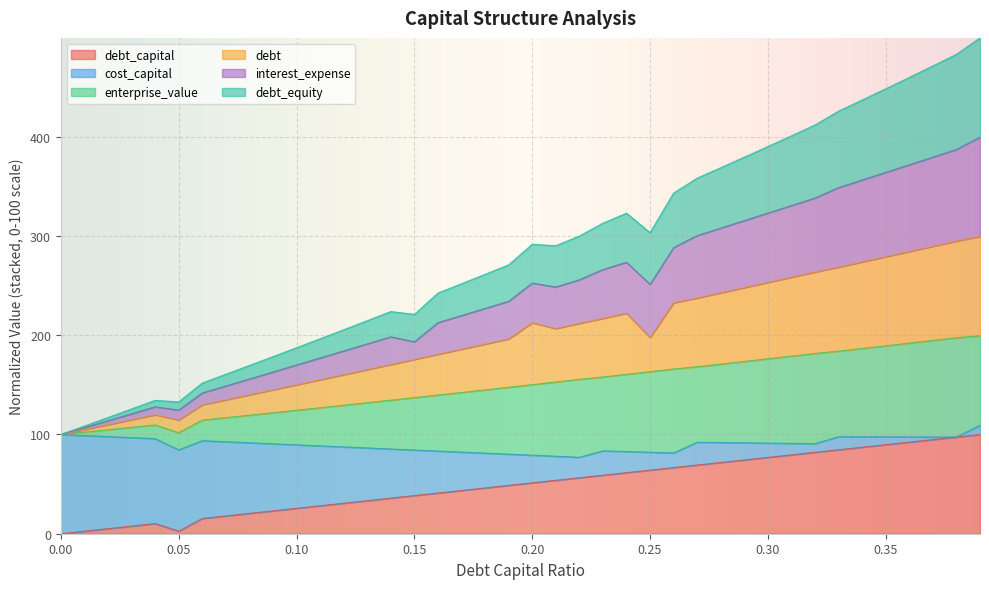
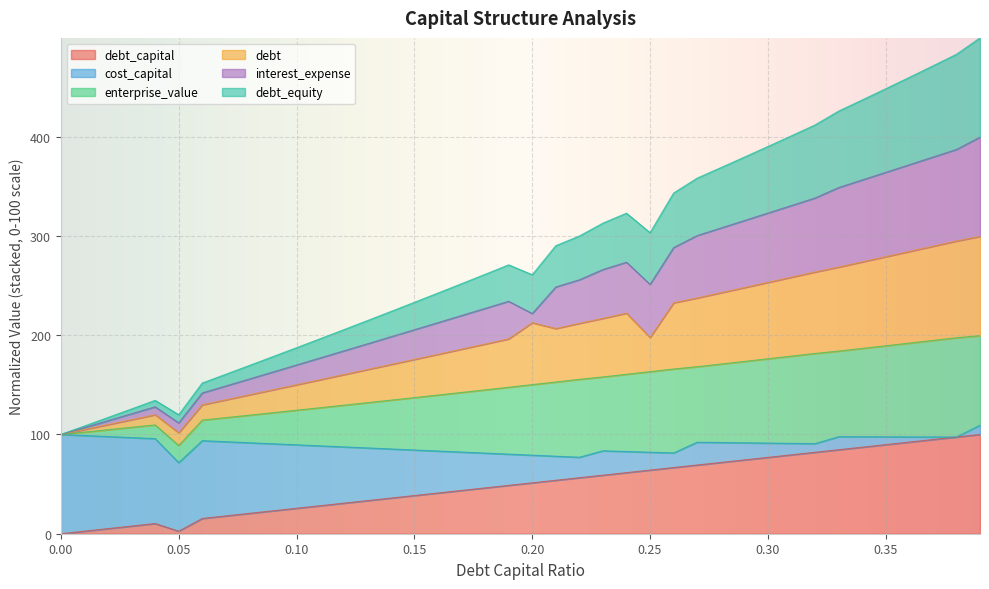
  {
    "debt_capital": {
      "0.00": 0,
      "0.05": 0,
      "0.10": 30,
      "0.15": 40,
      "0.20": 50,
      "0.25": 60,
      "0.30": 80,
      "0.35": 90
    },
    "cost_capital": {
-     "0.05": 80,
+     "0.05": 70,
      "0.10": 60,
      "0.15": 50,
      "0.20": 30,
      "0.25": 20,
      "0.30": 10,
      "0.35": 10
    },
    "debt": {
      "0.05": 10,
      "0.10": 30,
      "0.15": 40,
      "0.20": 60,
      "0.25": 30,
      "0.30": 80,
      "0.35": 90
    },
    "interest_expense": {
      "0.05": 10,
      "0.10": 20,
-     "0.15": 20,
-     "0.20": 40,
+     "0.15": 30,
+     "0.20": 10,
      "0.25": 50,
      "0.30": 70,
      "0.35": 80
    }
  }
